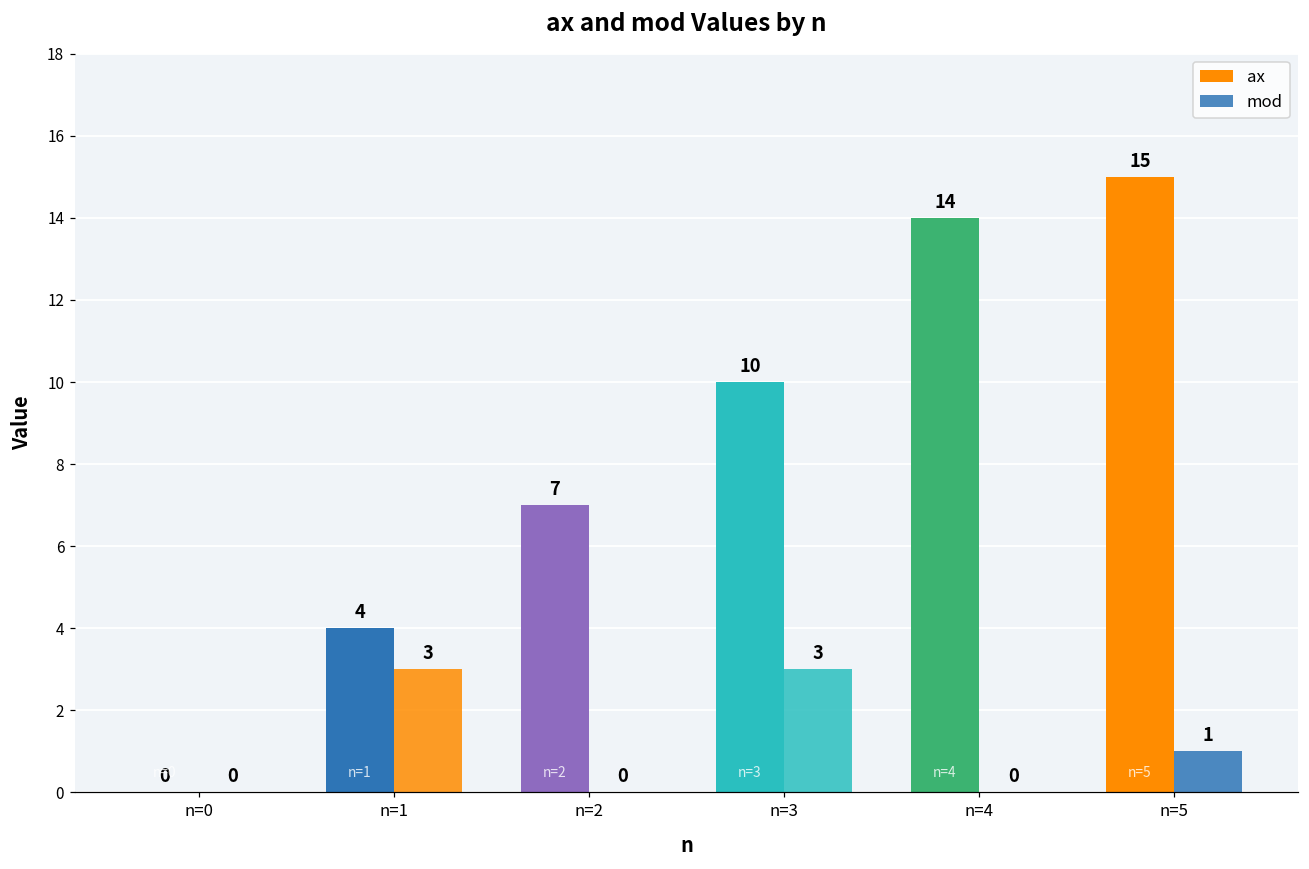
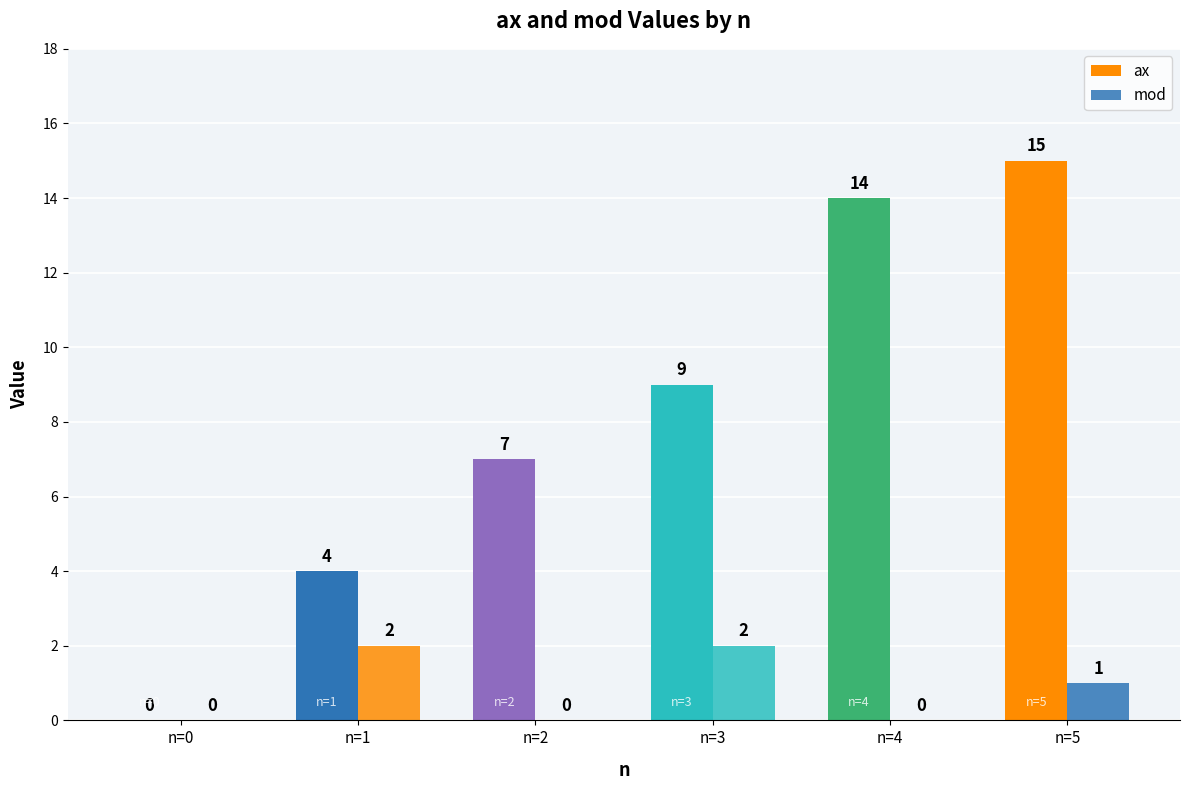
  {
    "ax": {
      "n=0": 0,
      "n=1": 4,
      "n=2": 7,
-     "n=3": 10,
+     "n=3": 9,
      "n=4": 14,
      "n=5": 15
    },
    "mod": {
      "n=0": 0,
-     "n=1": 3,
+     "n=1": 2,
      "n=2": 0,
-     "n=3": 3,
+     "n=3": 2,
      "n=4": 0,
      "n=5": 1
    }
  }
